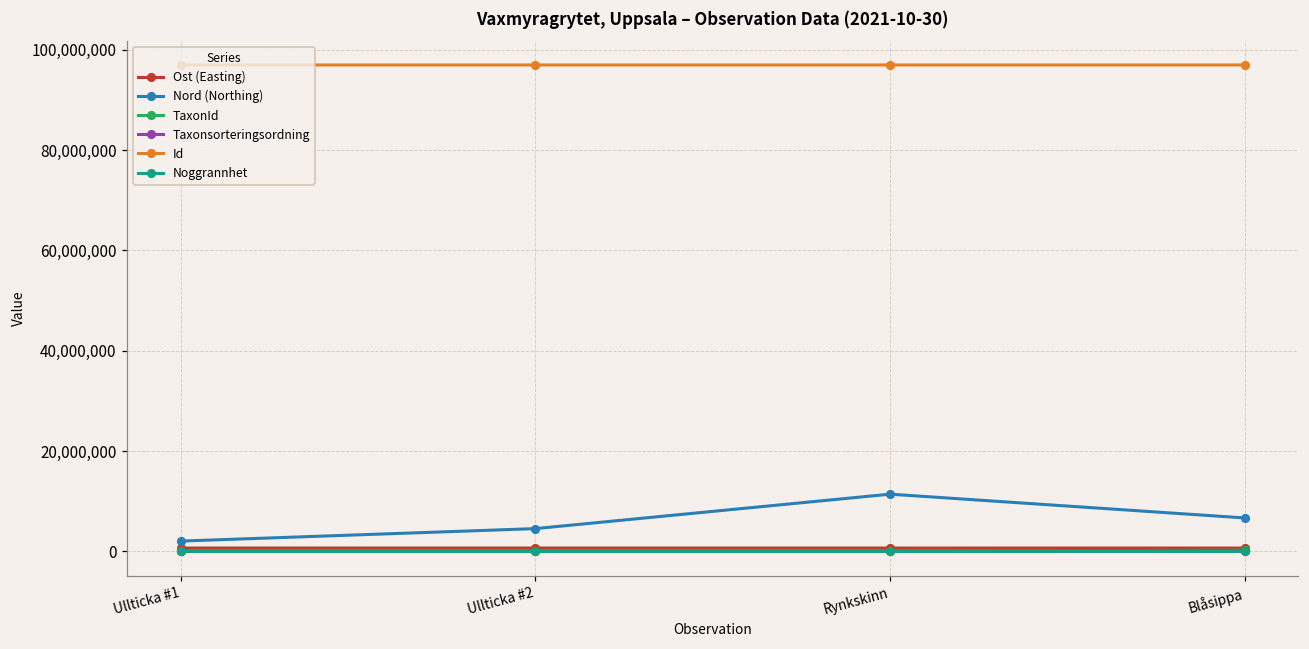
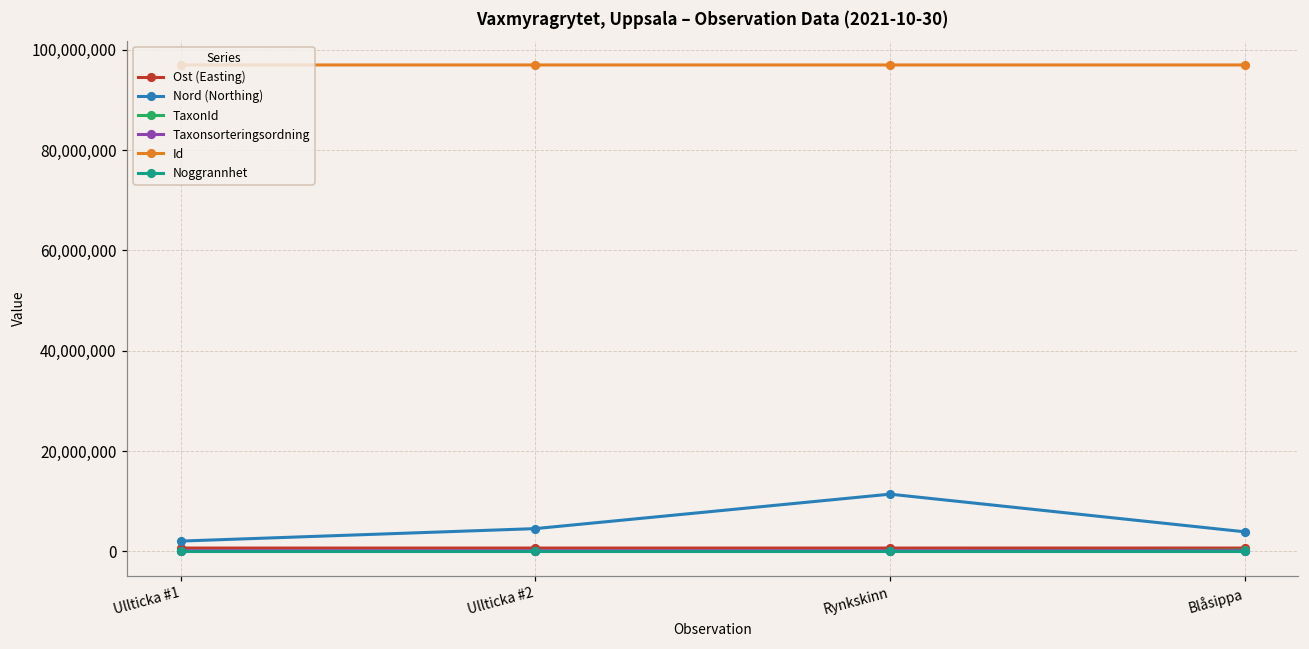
  {
    "Ost (Easting)": {
      "Ullticka #1": "1,000,000",
      "Ullticka #2": "1,000,000",
      "Rynkskinn": "1,000,000"
    },
    "Nord (Northing)": {
      "Ullticka #1": "2,000,000",
      "Ullticka #2": "5,000,000",
      "Rynkskinn": "11,000,000",
-     "Blåsippa": "7,000,000"
+     "Blåsippa": "4,000,000"
    },
    "Id": {
      "Ullticka #2": "97,000,000",
      "Rynkskinn": "97,000,000",
      "Blåsippa": "97,000,000"
    }
  }
